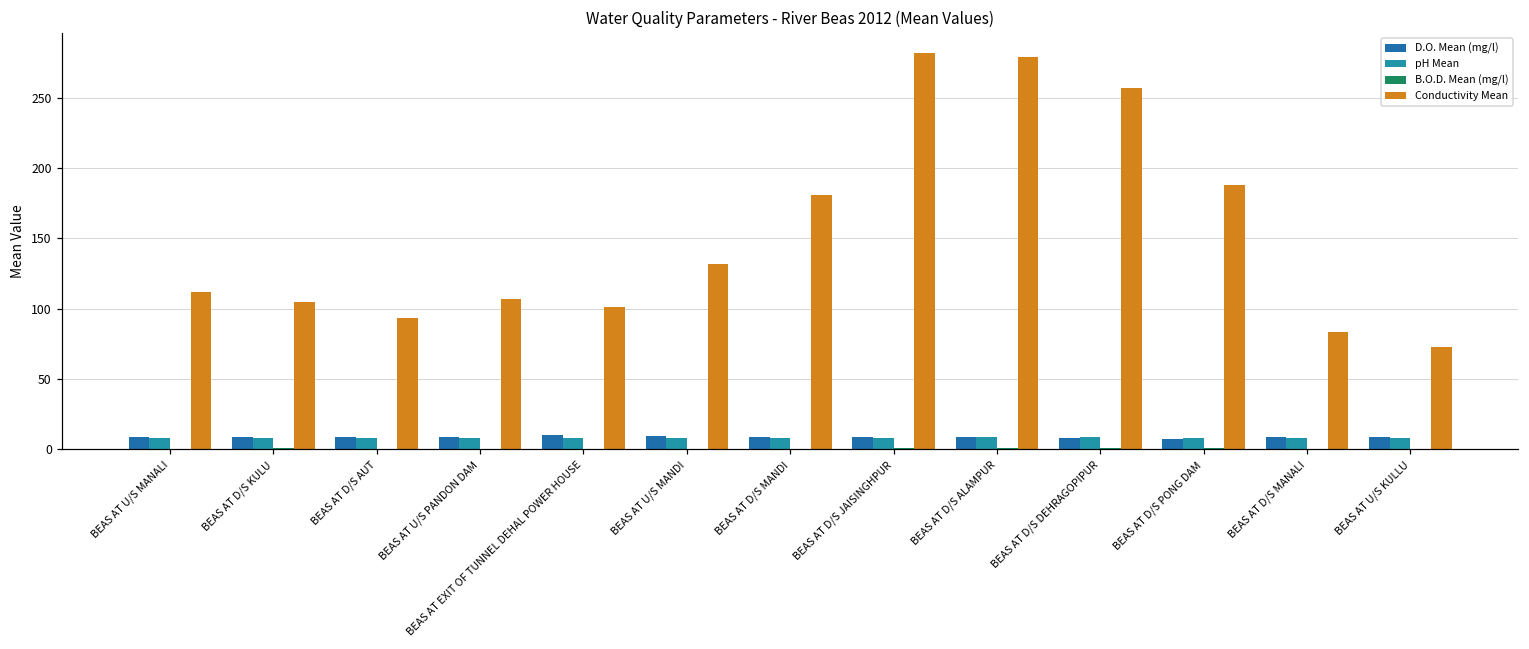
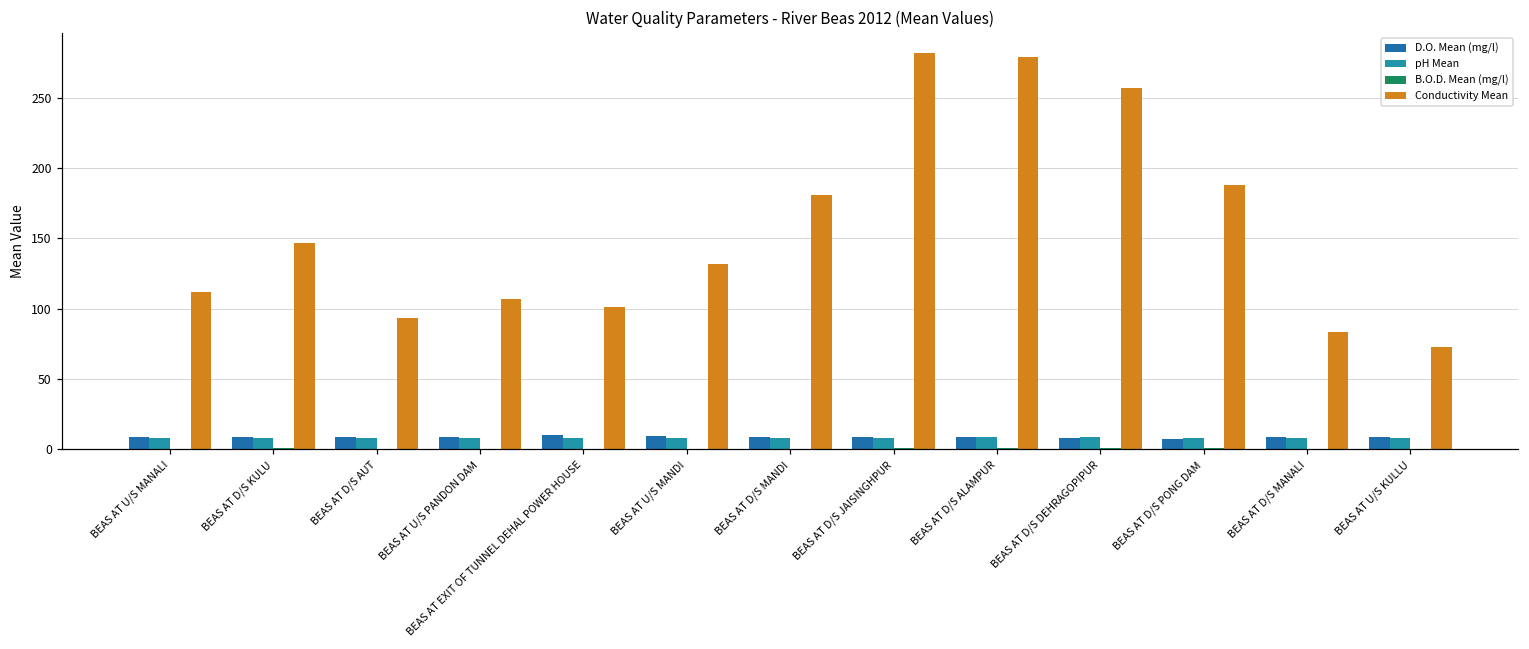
  {
    "Conductivity Mean": {
      "BEAS AT U/S MANALI": 112,
-     "BEAS AT D/S KULU": 105,
+     "BEAS AT D/S KULU": 147,
      "BEAS AT D/S AUT": 93,
      "BEAS AT U/S PANDON DAM": 107,
      "BEAS AT EXIT OF TUNNEL DEHAL POWER HOUSE": 101,
      "BEAS AT U/S MANDI": 132,
      "BEAS AT D/S MANDI": 181,
      "BEAS AT D/S JAISINGHPUR": 282,
      "BEAS AT D/S ALAMPUR": 279,
      "BEAS AT D/S DEHRAGOPIPUR": 257,
      "BEAS AT D/S PONG DAM": 188,
      "BEAS AT D/S MANALI": 83,
      "BEAS AT U/S KULLU": 73
    }
  }
